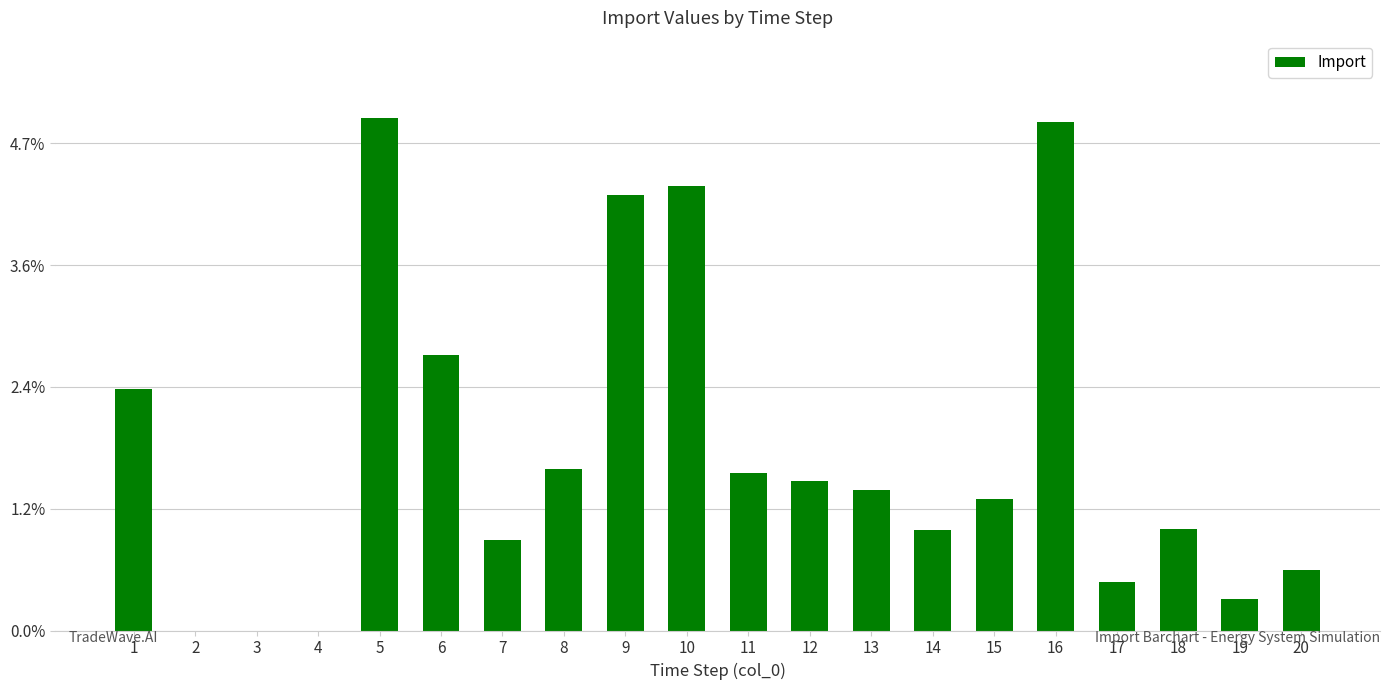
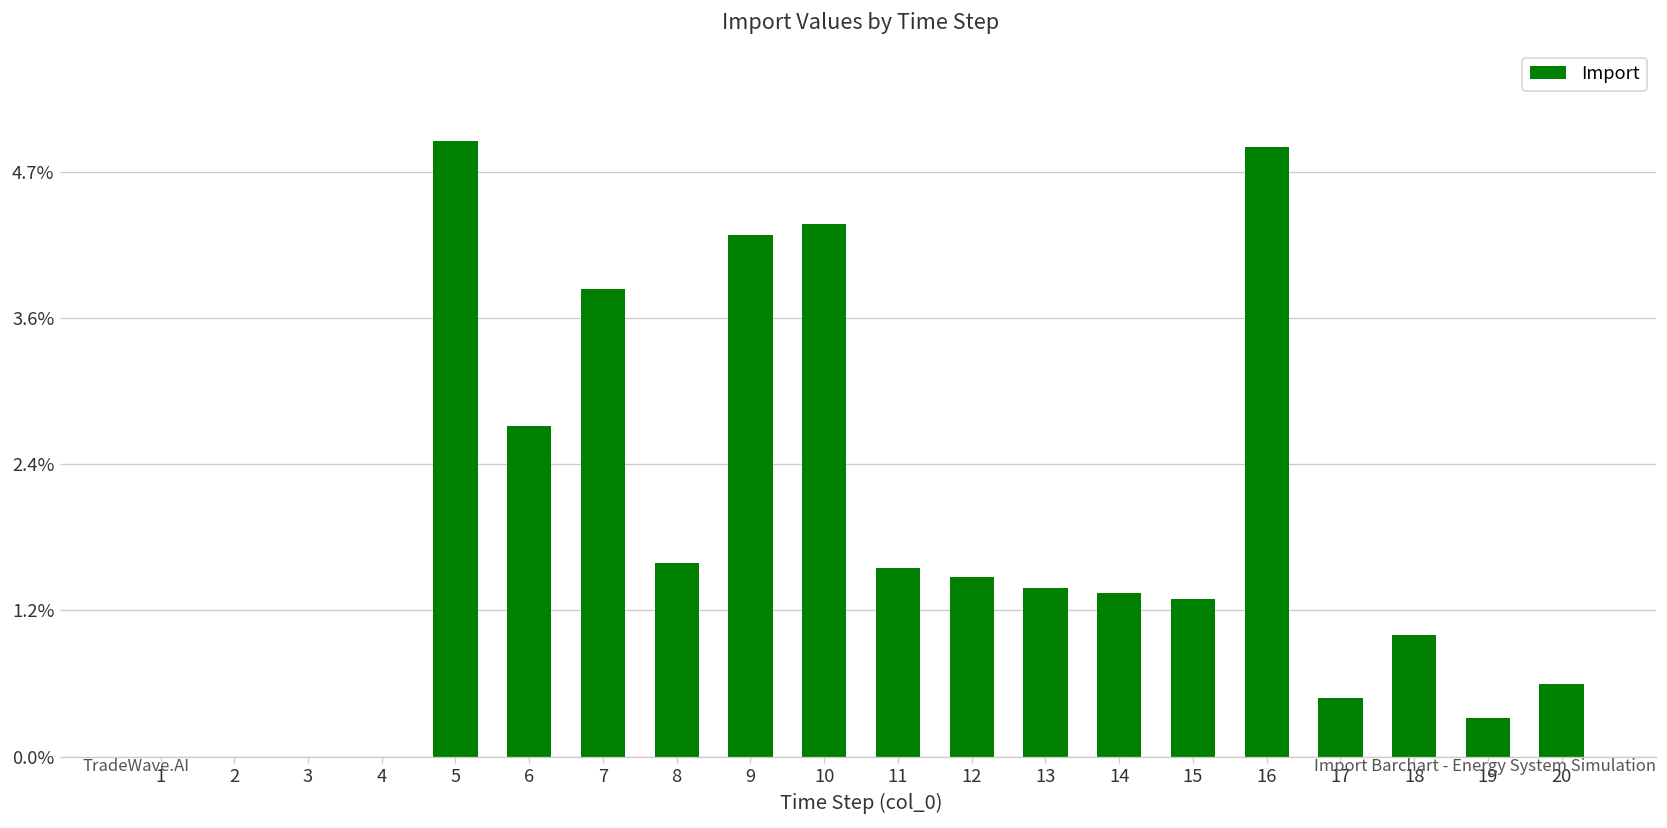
  {
-   "1": "2.33%",
+   "1": "0.00%",
    "2": "0.00%",
    "3": "0.00%",
    "4": "0.00%",
    "5": "4.95%",
    "6": "2.66%",
-   "7": "0.87%",
+   "7": "3.76%",
    "8": "1.55%",
    "9": "4.20%",
    "10": "4.28%",
    "11": "1.52%",
    "12": "1.44%",
    "13": "1.36%",
-   "14": "0.97%",
+   "14": "1.32%",
    "15": "1.27%",
    "16": "4.90%",
    "17": "0.47%",
    "18": "0.98%",
    "19": "0.31%",
    "20": "0.58%"
  }
